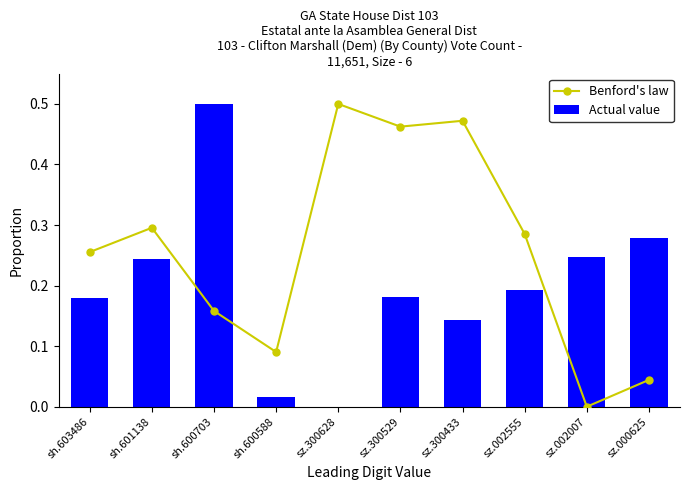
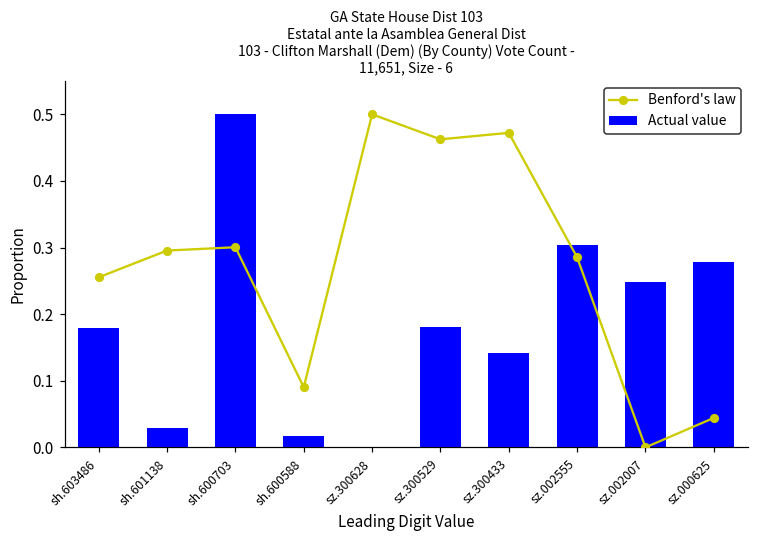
  {
    "Benford's law": {
      "sh.603486": 0.26,
      "sh.601138": 0.30,
-     "sh.600703": 0.16,
+     "sh.600703": 0.30,
      "sh.600588": 0.09,
      "sz.300628": 0.50,
      "sz.300529": 0.46,
      "sz.300433": 0.47,
      "sz.002555": 0.29,
      "sz.002007": 0.00,
      "sz.000625": 0.04
    },
    "Actual value": {
      "sh.603486": 0.18,
-     "sh.601138": 0.24,
+     "sh.601138": 0.03,
      "sh.600703": 0.50,
      "sh.600588": 0.02,
      "sz.300628": 0.00,
      "sz.300529": 0.18,
      "sz.300433": 0.14,
-     "sz.002555": 0.19,
+     "sz.002555": 0.30,
      "sz.002007": 0.25,
      "sz.000625": 0.28
    }
  }
